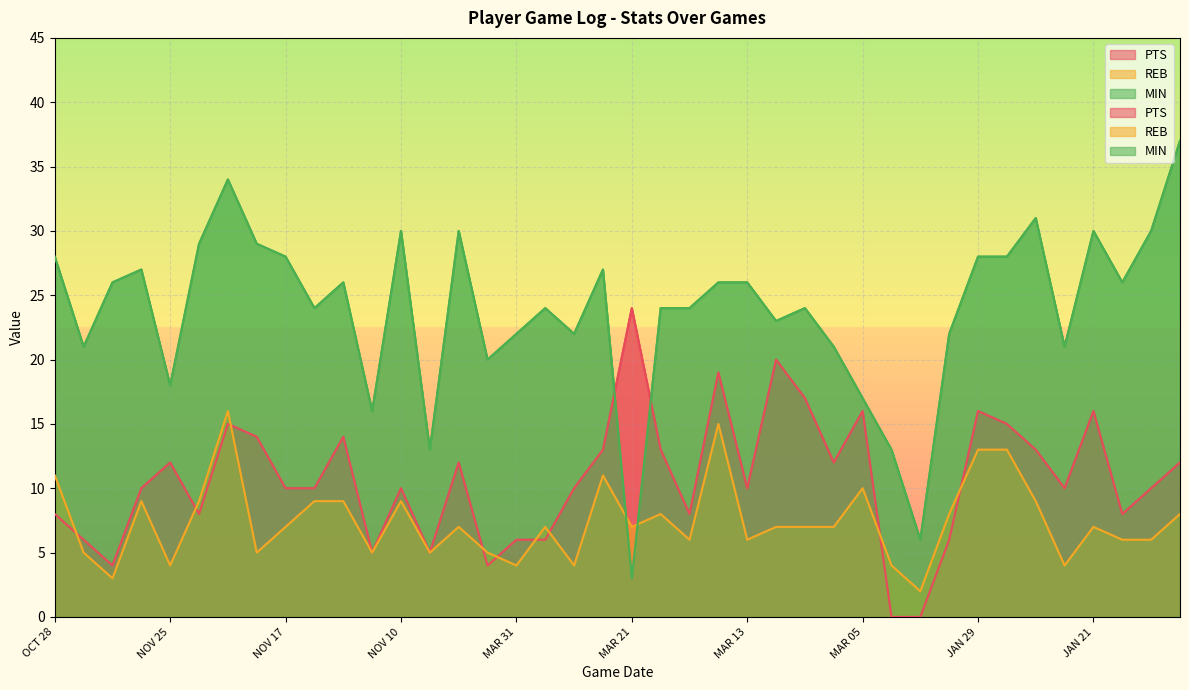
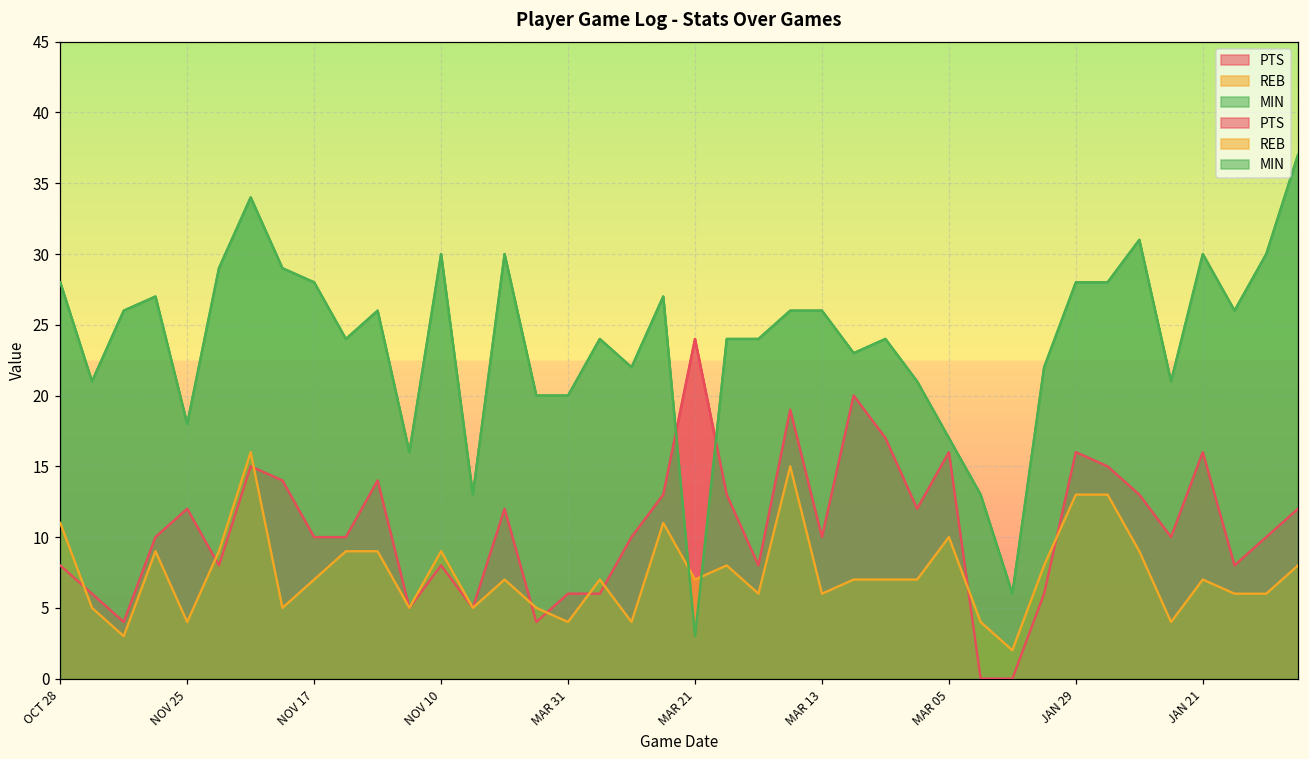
  {
    "PTS": {
      "OCT 28": 8,
      "NOV 25": 12,
      "NOV 17": 10,
-     "NOV 10": 10,
+     "NOV 10": 8,
      "MAR 31": 6,
      "MAR 21": 24,
      "MAR 13": 10,
      "MAR 05": 16,
      "JAN 29": 16,
      "JAN 21": 16
    },
    "REB": {
      "OCT 28": 11,
      "NOV 25": 4,
      "NOV 17": 7,
      "NOV 10": 9,
      "MAR 31": 4,
      "MAR 21": 7,
      "MAR 13": 6,
      "MAR 05": 10,
      "JAN 29": 13,
      "JAN 21": 7
    },
    "MIN": {
      "OCT 28": 28,
      "NOV 25": 18,
      "NOV 17": 28,
      "NOV 10": 30,
-     "MAR 31": 22,
+     "MAR 31": 20,
      "MAR 21": 3,
      "MAR 13": 26,
      "MAR 05": 17,
      "JAN 29": 28,
      "JAN 21": 30
    }
  }
